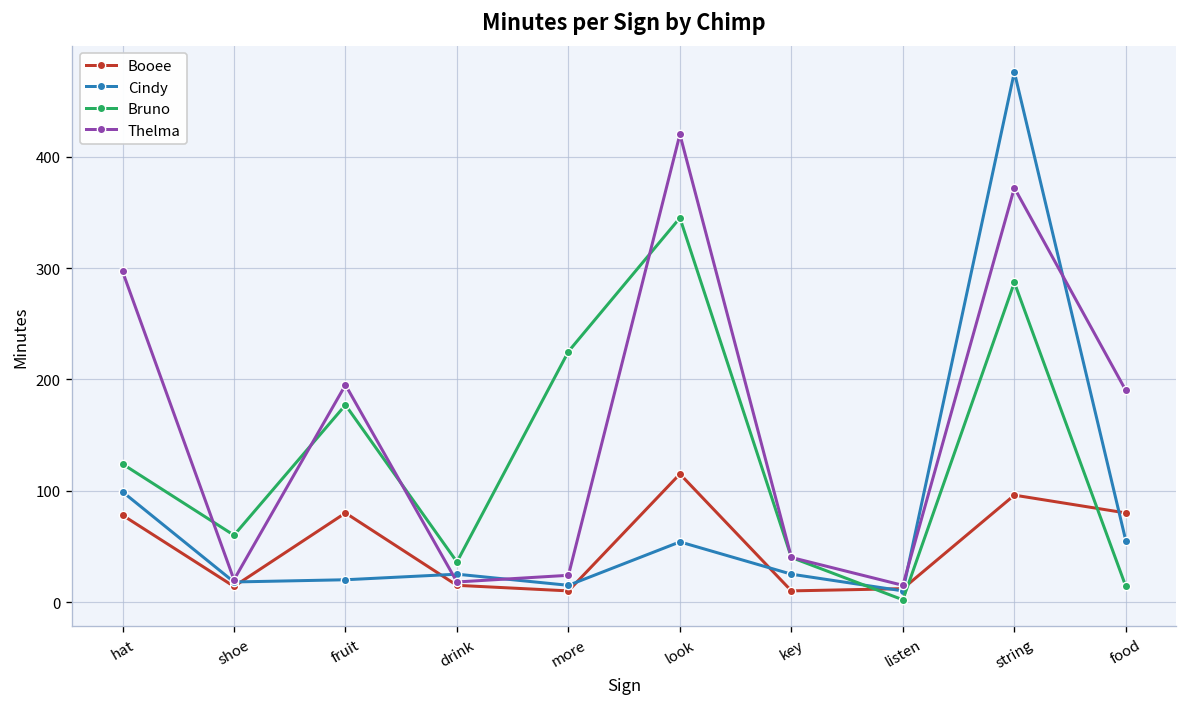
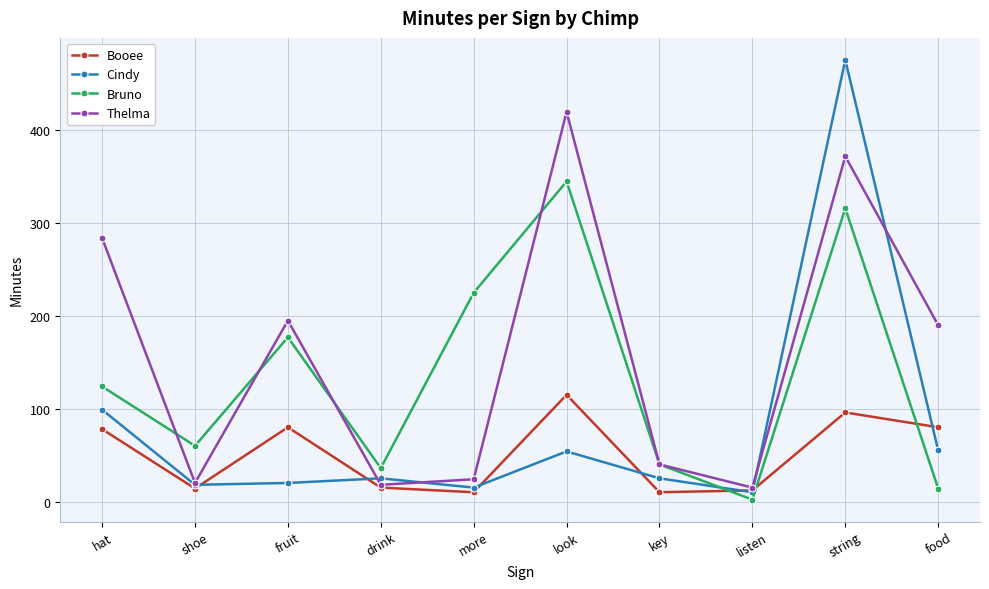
  {
    "Booee": {
      "hat": 80,
      "shoe": 10,
      "fruit": 80,
      "drink": 20,
      "more": 10,
      "look": 120,
      "key": 10,
      "string": 100,
      "food": 80
    },
    "Cindy": {
      "hat": 100,
      "fruit": 20,
      "drink": 30,
      "more": 20,
      "look": 50,
      "key": 30,
      "string": 480,
      "food": 60
    },
    "Bruno": {
      "hat": 120,
      "shoe": 60,
      "fruit": 180,
      "drink": 40,
      "more": 230,
      "look": 350,
      "listen": 0,
-     "string": 290,
+     "string": 320,
      "food": 10
    },
    "Thelma": {
-     "hat": 300,
+     "hat": 280,
      "fruit": 200,
      "drink": 20,
      "more": 20,
      "look": 420,
      "listen": 20,
      "string": 370,
      "food": 190
    }
  }
